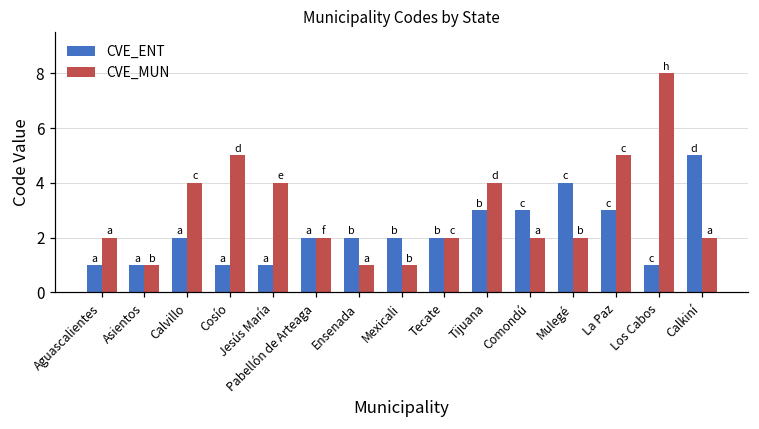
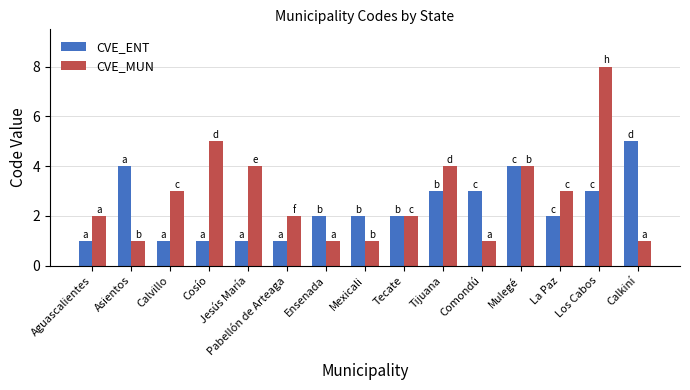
  {
    "CVE_ENT": {
      "Aguascalientes": 1,
-     "Asientos": 1,
-     "Calvillo": 2,
+     "Asientos": 4,
+     "Calvillo": 1,
      "Cosío": 1,
      "Jesús María": 1,
-     "Pabellón de Arteaga": 2,
+     "Pabellón de Arteaga": 1,
      "Ensenada": 2,
      "Mexicali": 2,
      "Tecate": 2,
      "Tijuana": 3,
      "Comondú": 3,
      "Mulegé": 4,
-     "La Paz": 3,
-     "Los Cabos": 1,
+     "La Paz": 2,
+     "Los Cabos": 3,
      "Calkiní": 5
    },
    "CVE_MUN": {
      "Aguascalientes": 2,
      "Asientos": 1,
-     "Calvillo": 4,
+     "Calvillo": 3,
      "Cosío": 5,
      "Jesús María": 4,
      "Pabellón de Arteaga": 2,
      "Ensenada": 1,
      "Mexicali": 1,
      "Tecate": 2,
      "Tijuana": 4,
-     "Comondú": 2,
-     "Mulegé": 2,
-     "La Paz": 5,
+     "Comondú": 1,
+     "Mulegé": 4,
+     "La Paz": 3,
      "Los Cabos": 8,
-     "Calkiní": 2
+     "Calkiní": 1
    }
  }
